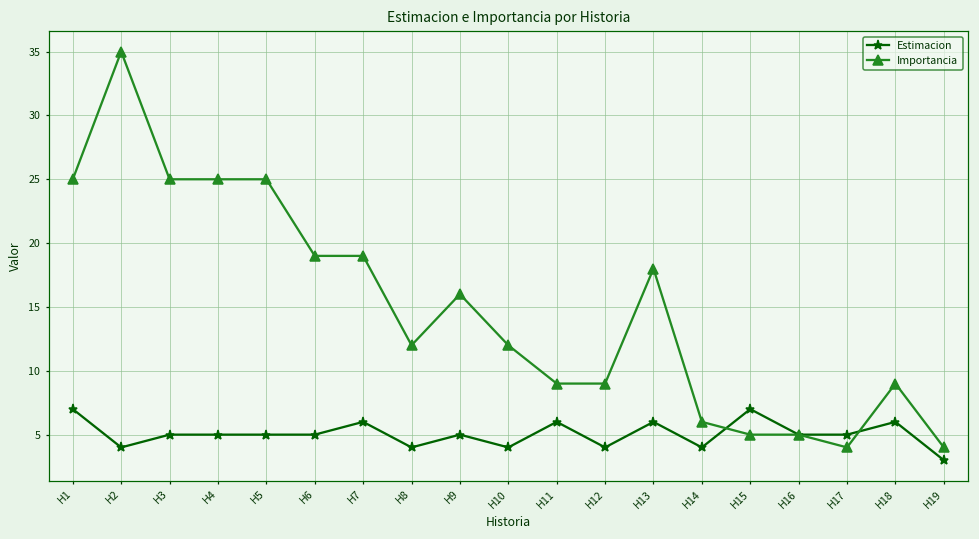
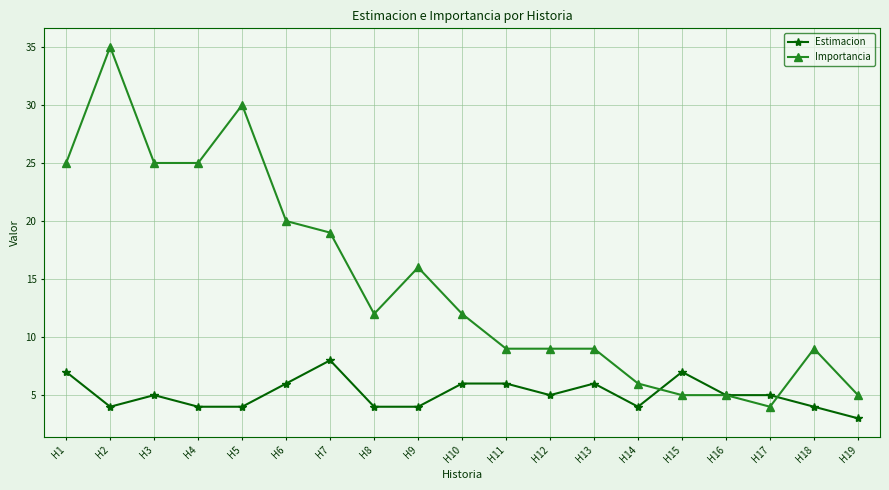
  {
    "Estimacion": {
      "H1": 7,
      "H2": 4,
      "H3": 5,
-     "H4": 5,
-     "H5": 5,
-     "H6": 5,
-     "H7": 6,
+     "H4": 4,
+     "H5": 4,
+     "H6": 6,
+     "H7": 8,
      "H8": 4,
-     "H9": 5,
-     "H10": 4,
+     "H9": 4,
+     "H10": 6,
      "H11": 6,
-     "H12": 4,
+     "H12": 5,
      "H13": 6,
      "H14": 4,
      "H15": 7,
      "H17": 5,
-     "H18": 6,
+     "H18": 4,
      "H19": 3
    },
    "Importancia": {
      "H1": 25,
      "H2": 35,
      "H3": 25,
      "H4": 25,
-     "H5": 25,
-     "H6": 19,
+     "H5": 30,
+     "H6": 20,
      "H7": 19,
      "H8": 12,
      "H9": 16,
      "H10": 12,
      "H11": 9,
      "H12": 9,
-     "H13": 18,
+     "H13": 9,
      "H14": 6,
      "H15": 5,
      "H17": 4,
      "H18": 9,
-     "H19": 4
+     "H19": 5
    }
  }
